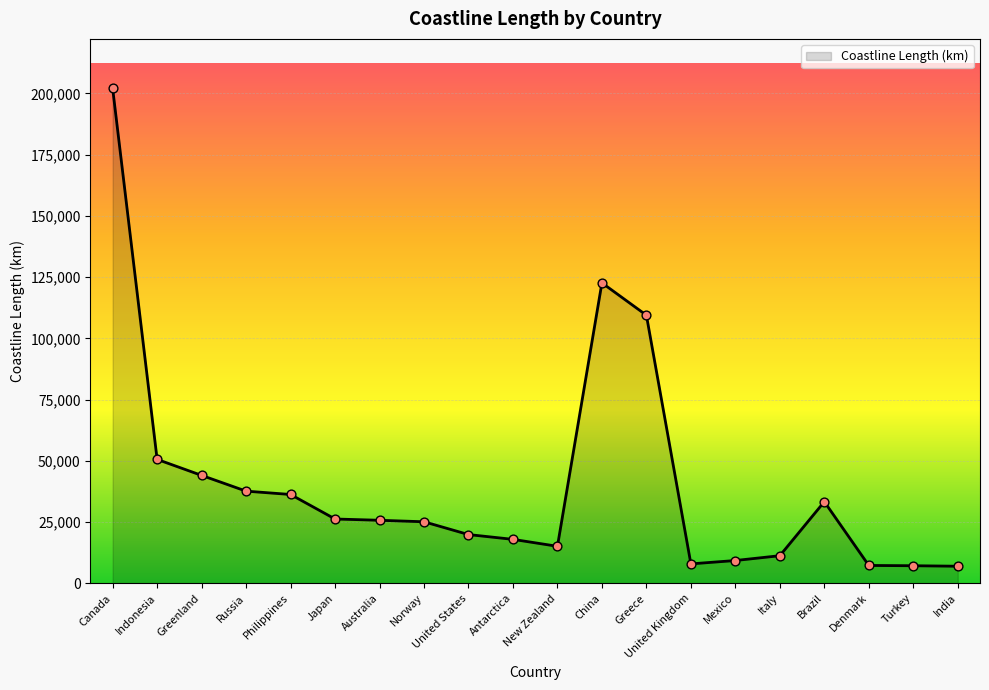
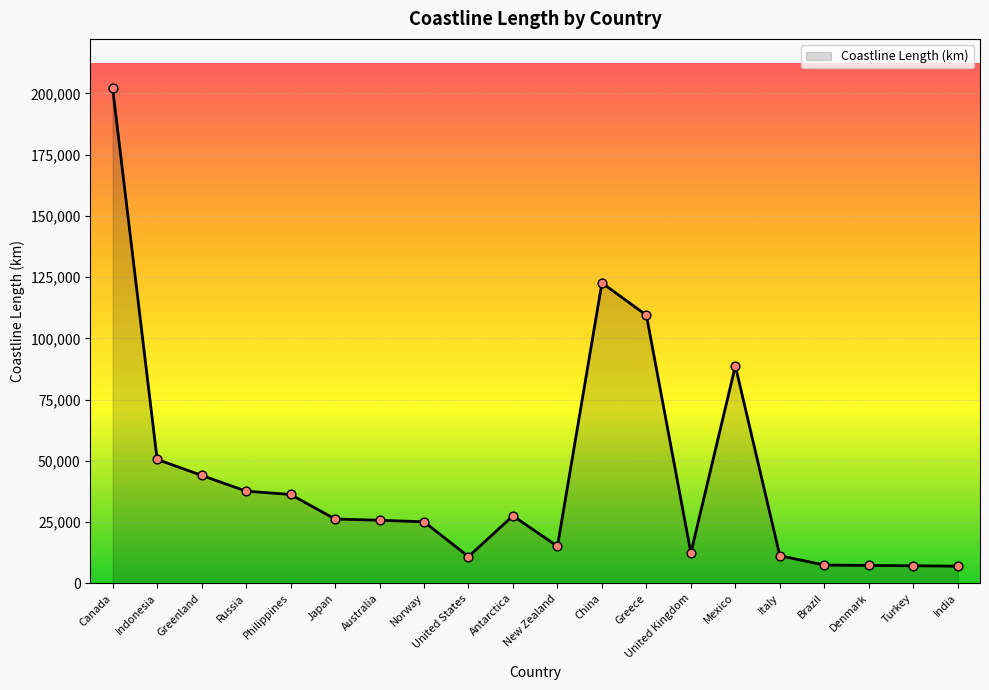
  {
    "Canada": "202,000",
    "Indonesia": "51,000",
    "Greenland": "44,000",
    "Russia": "38,000",
    "Philippines": "36,000",
    "Japan": "26,000",
    "Australia": "26,000",
    "Norway": "25,000",
-   "United States": "20,000",
-   "Antarctica": "18,000",
+   "United States": "11,000",
+   "Antarctica": "28,000",
    "New Zealand": "15,000",
    "China": "123,000",
    "Greece": "109,000",
-   "United Kingdom": "8,000",
-   "Mexico": "9,000",
+   "United Kingdom": "12,000",
+   "Mexico": "89,000",
    "Italy": "11,000",
-   "Brazil": "33,000",
+   "Brazil": "7,000",
    "Denmark": "7,000",
    "Turkey": "7,000",
    "India": "7,000"
  }
